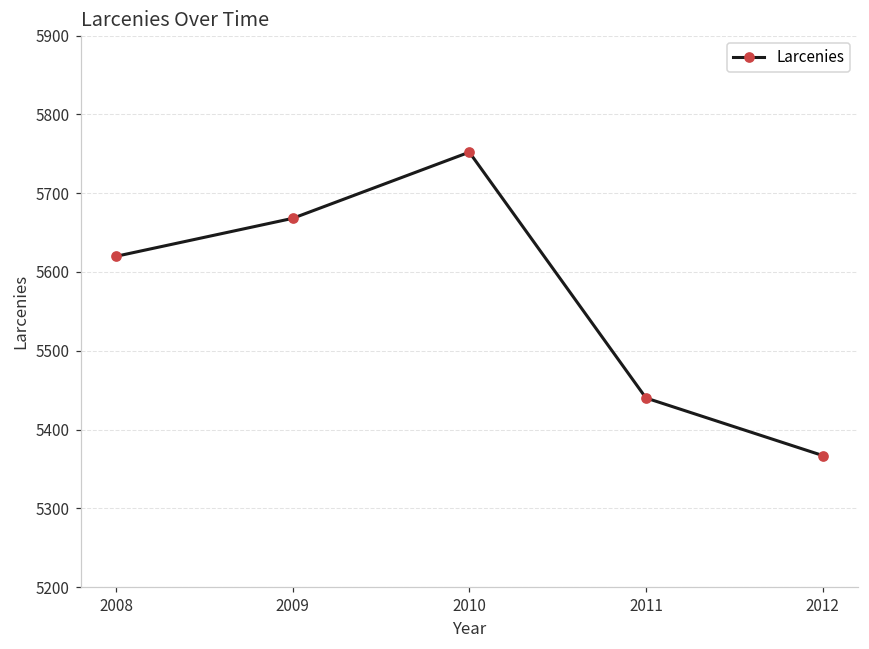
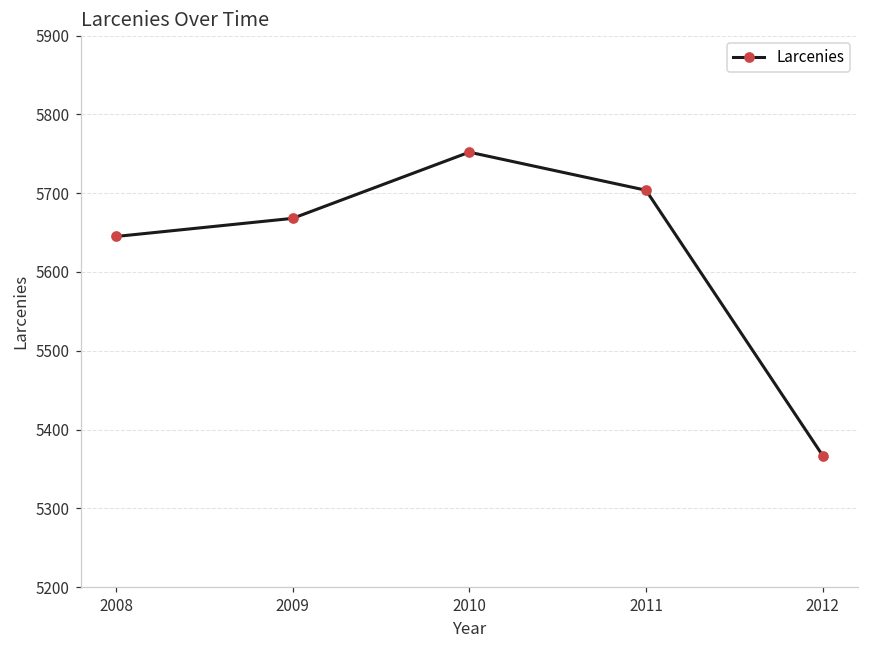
  {
-   "2008": 5620,
+   "2008": 5650,
    "2009": 5670,
    "2010": 5750,
-   "2011": 5440,
+   "2011": 5700,
    "2012": 5370
  }
